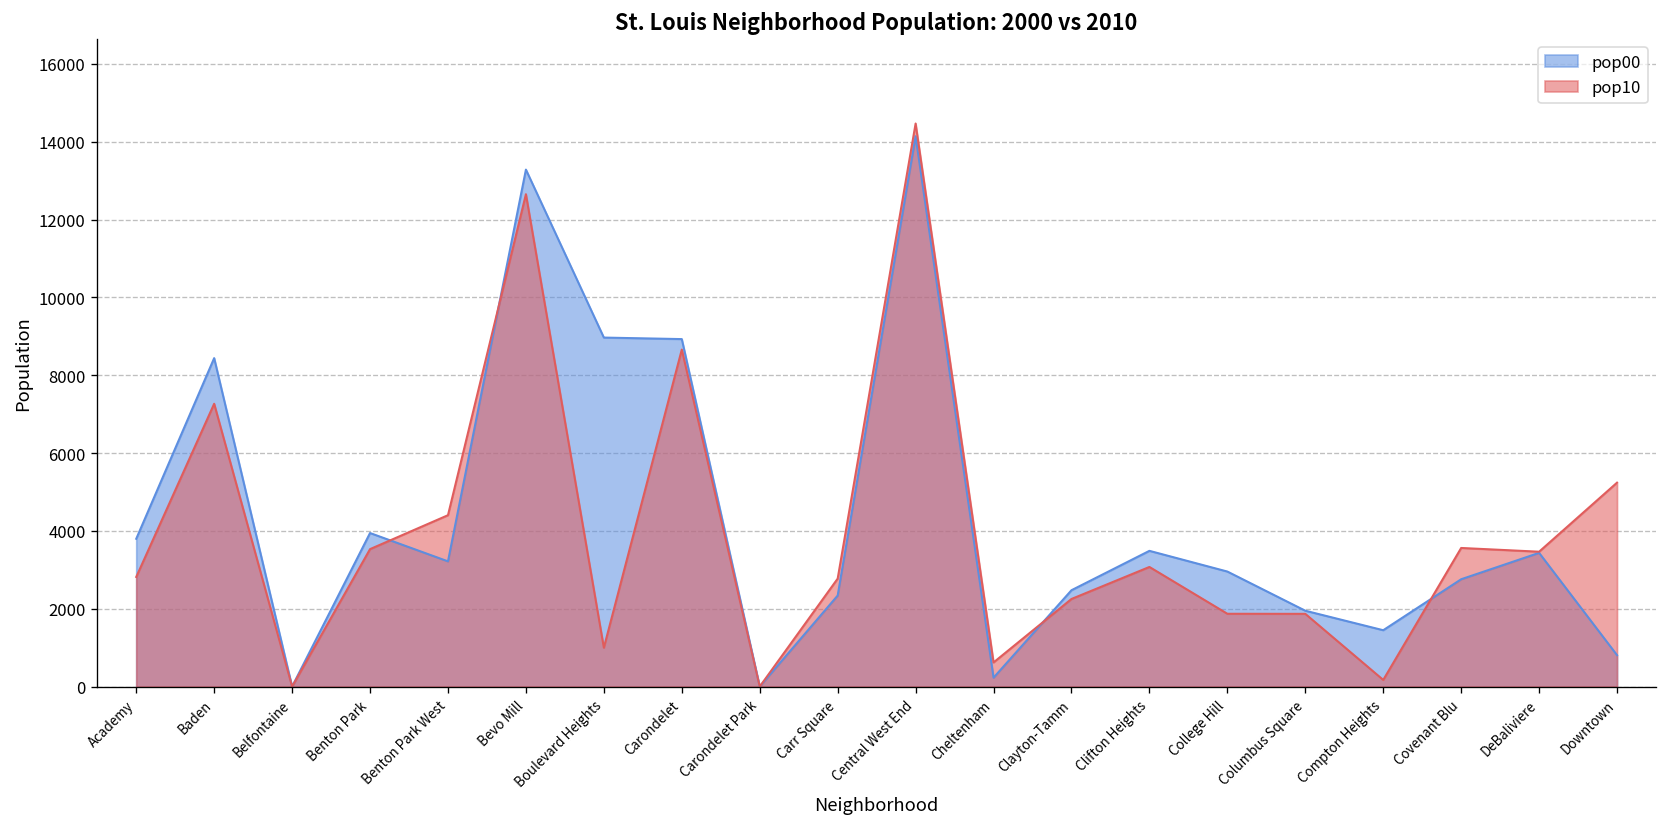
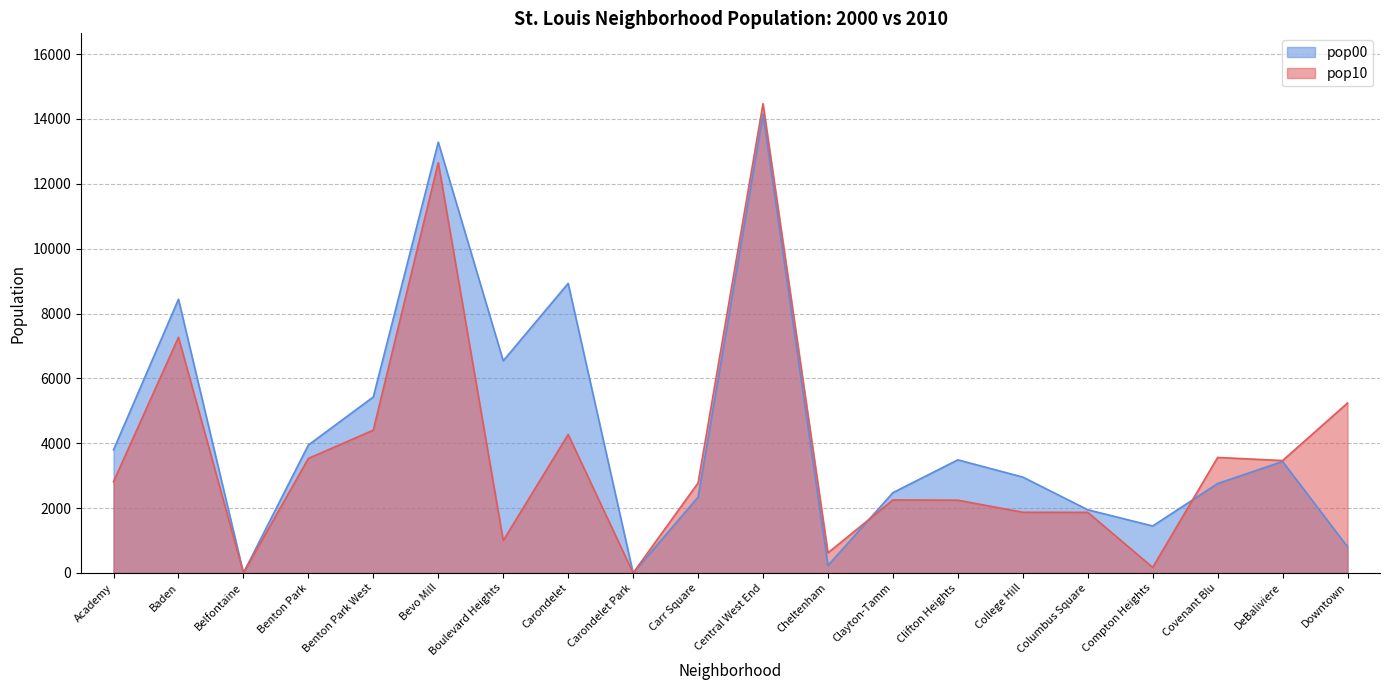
  {
    "pop00": {
      "Academy": 3800,
      "Baden": 8400,
      "Benton Park": 3900,
-     "Benton Park West": 3200,
+     "Benton Park West": 5400,
      "Bevo Mill": 13300,
-     "Boulevard Heights": 9000,
+     "Boulevard Heights": 6500,
      "Carondelet": 8900,
      "Carr Square": 2300,
      "Central West End": 14100,
      "Cheltenham": 200,
      "Clayton-Tamm": 2500,
      "Clifton Heights": 3500,
      "College Hill": 3000,
      "Columbus Square": 1900,
      "Compton Heights": 1400,
      "Covenant Blu": 2800,
      "Downtown": 800
    },
    "pop10": {
      "Academy": 2800,
      "Baden": 7300,
      "Benton Park": 3500,
      "Benton Park West": 4400,
      "Bevo Mill": 12700,
      "Boulevard Heights": 1000,
-     "Carondelet": 8700,
+     "Carondelet": 4300,
      "Carr Square": 2800,
      "Central West End": 14500,
      "Cheltenham": 600,
      "Clayton-Tamm": 2300,
-     "Clifton Heights": 3100,
+     "Clifton Heights": 2200,
      "College Hill": 1900,
      "Columbus Square": 1900,
      "Compton Heights": 200,
      "Covenant Blu": 3600,
      "Downtown": 5200
    }
  }
